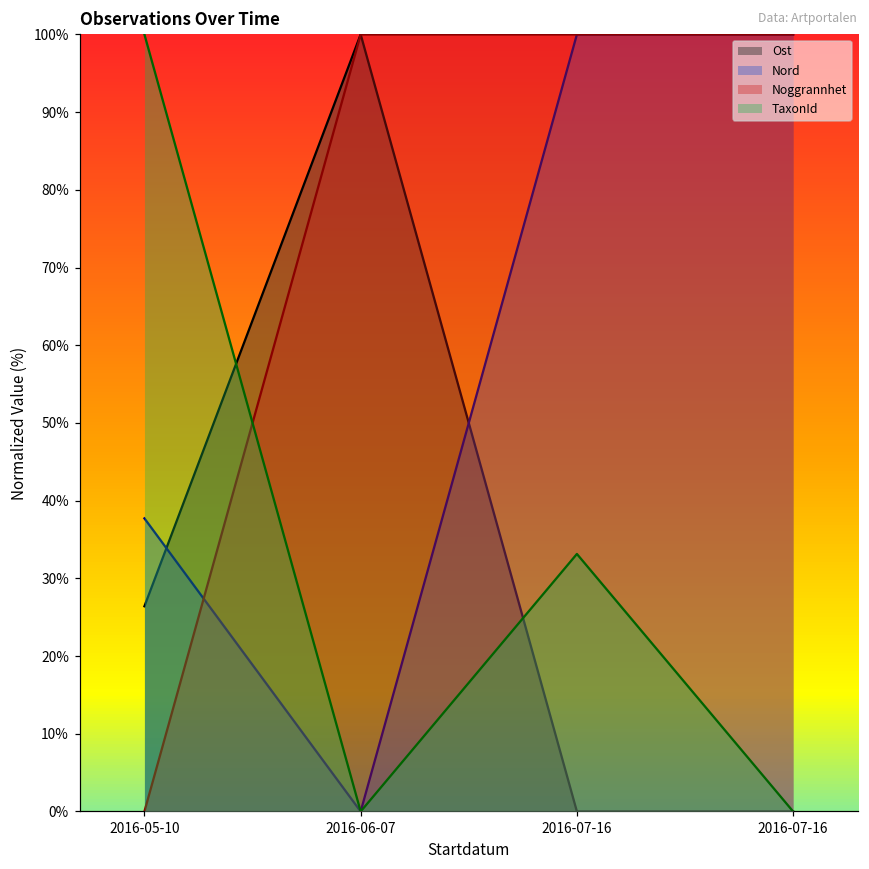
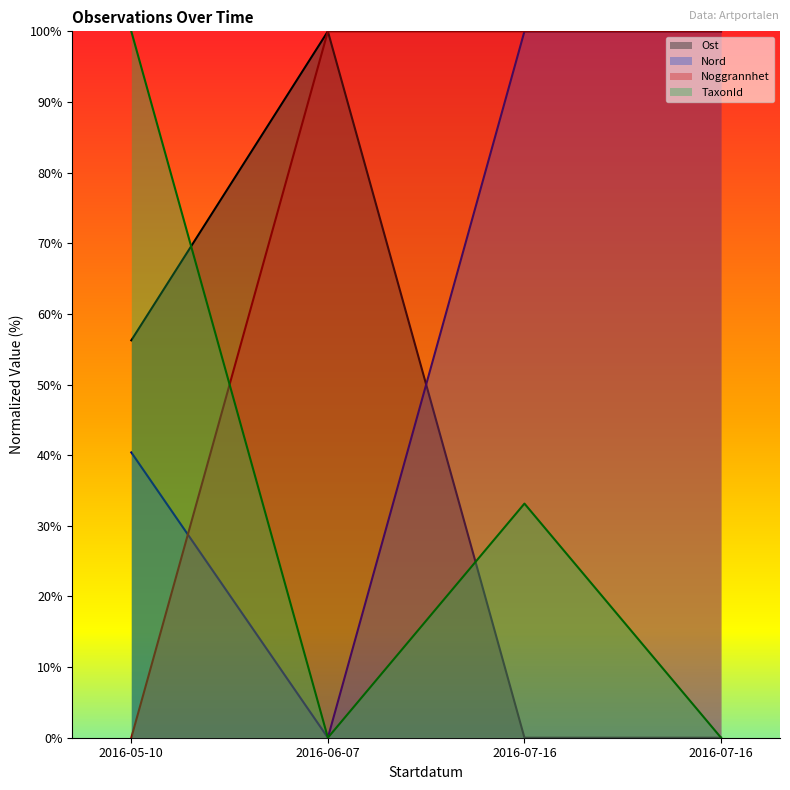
  {
    "Ost": {
-     "2016-05-10": "26%"
+     "2016-05-10": "56%"
    },
    "Nord": {
-     "2016-05-10": "38%"
+     "2016-05-10": "40%"
    },
    "Noggrannhet": {
      "2016-05-10": "0%"
    },
    "TaxonId": {
      "2016-05-10": "100%"
    }
  }
